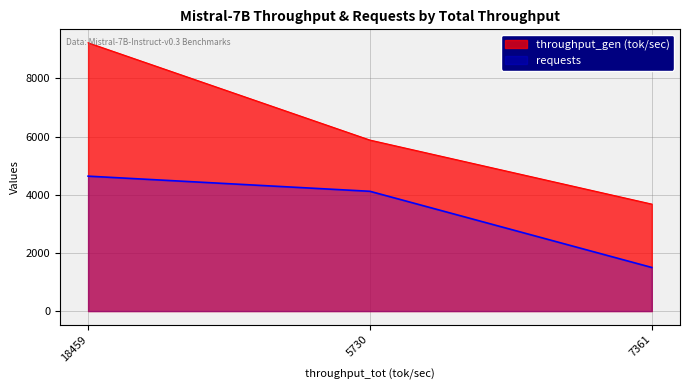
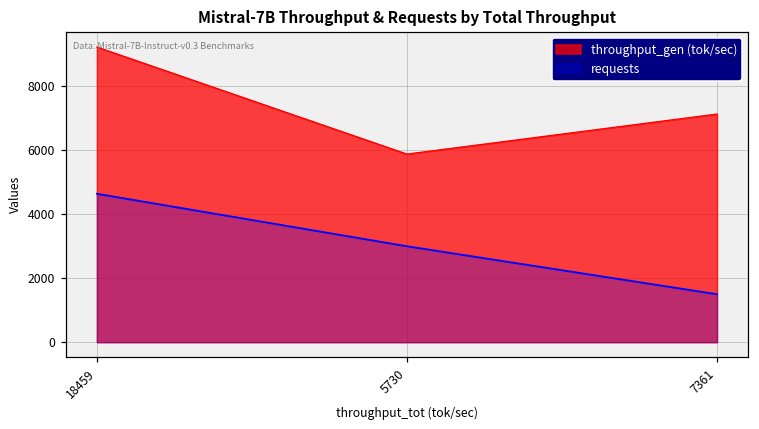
  {
    "throughput_gen (tok/sec)": {
      "18459": 9200,
      "5730": 5900,
-     "7361": 3700
+     "7361": 7100
    },
    "requests": {
      "18459": 4600,
-     "5730": 4100,
+     "5730": 3000,
      "7361": 1500
    }
  }
